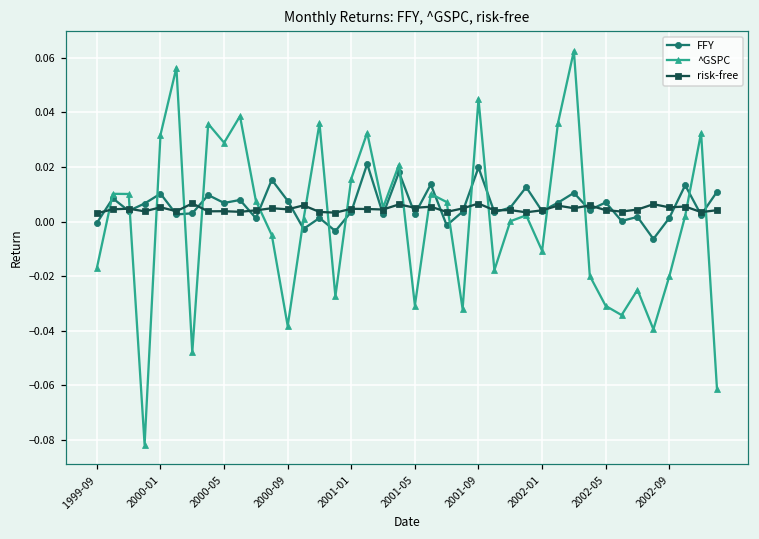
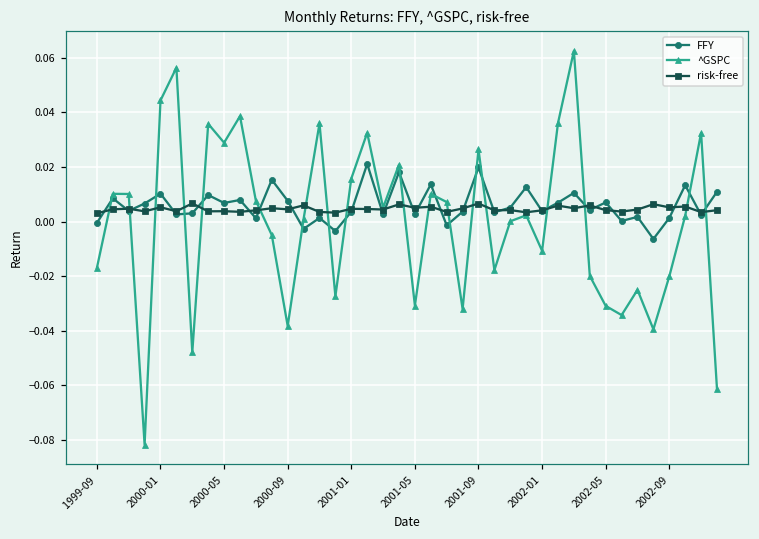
  {
    "^GSPC": {
      "1999-09": -0.017,
-     "2000-01": 0.032,
+     "2000-01": 0.044,
      "2000-05": 0.029,
      "2000-09": -0.038,
      "2001-01": 0.016,
      "2001-05": -0.031,
-     "2001-09": 0.045,
+     "2001-09": 0.026,
      "2002-01": -0.011,
      "2002-05": -0.031,
      "2002-09": -0.020
    }
  }
